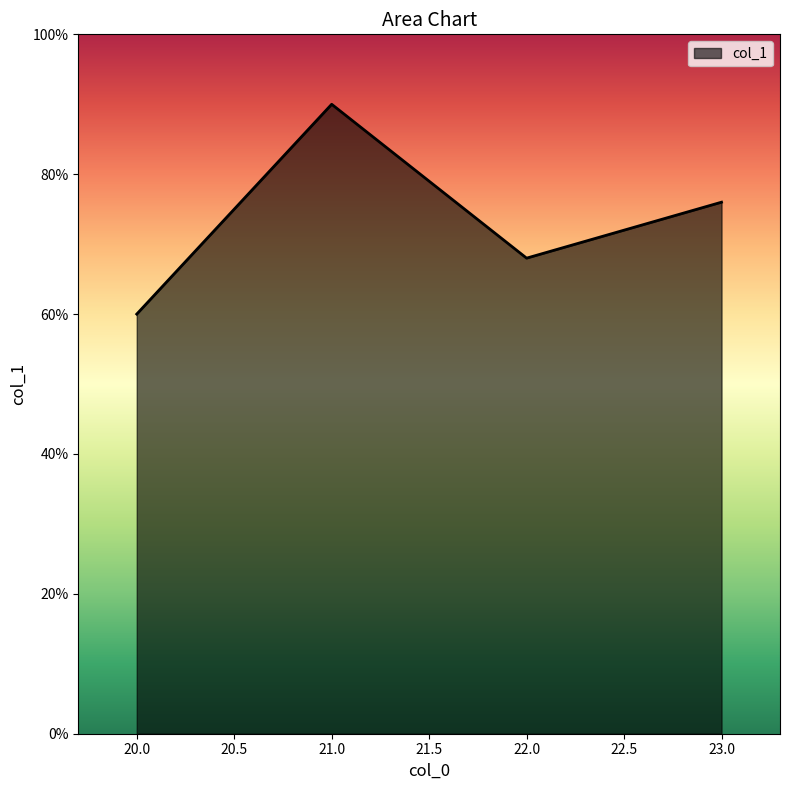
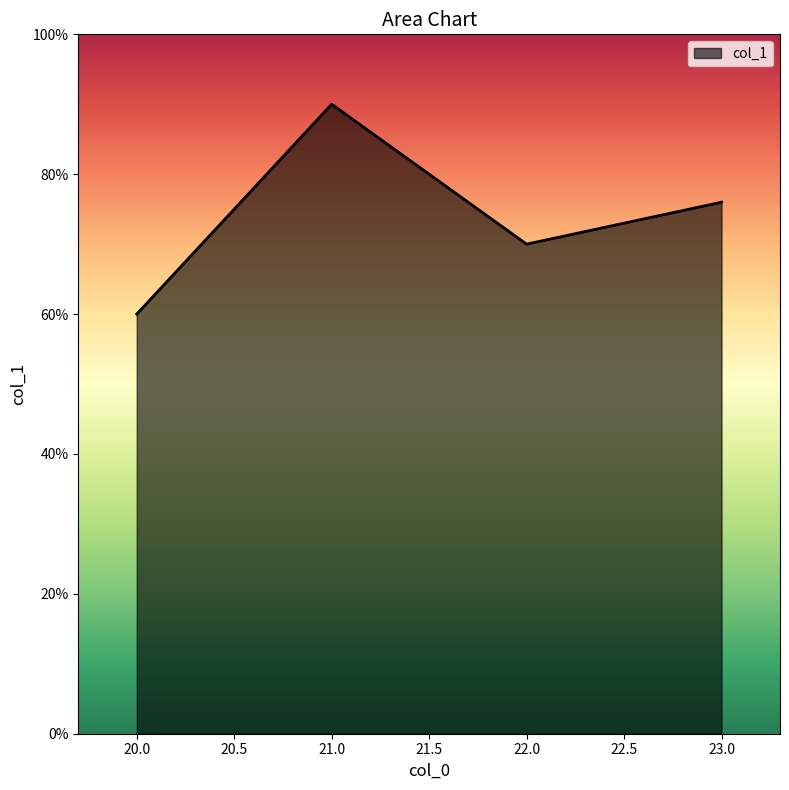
  {
    "20.0": "60%",
    "21.0": "90%",
-   "22.0": "68%",
+   "22.0": "70%",
    "23.0": "76%"
  }
